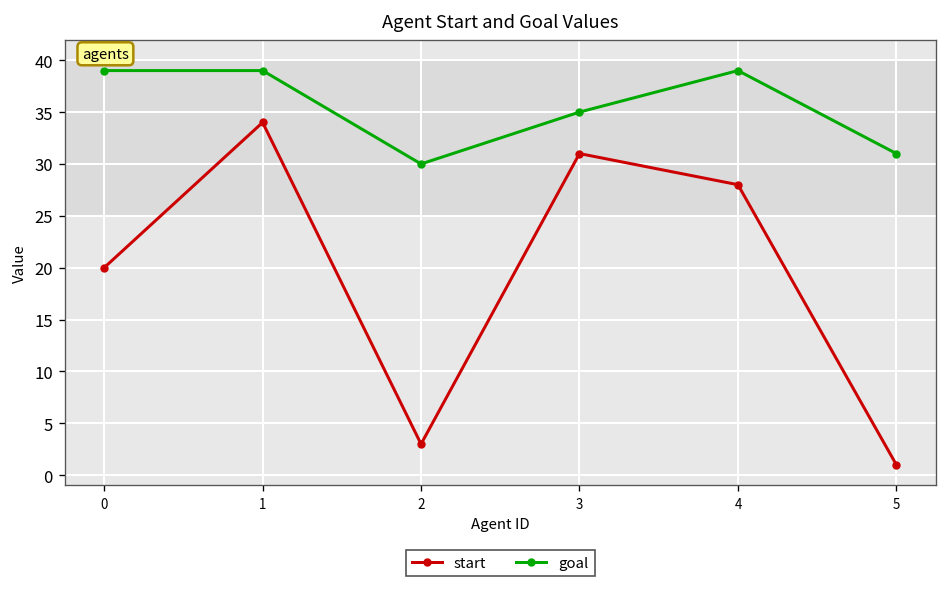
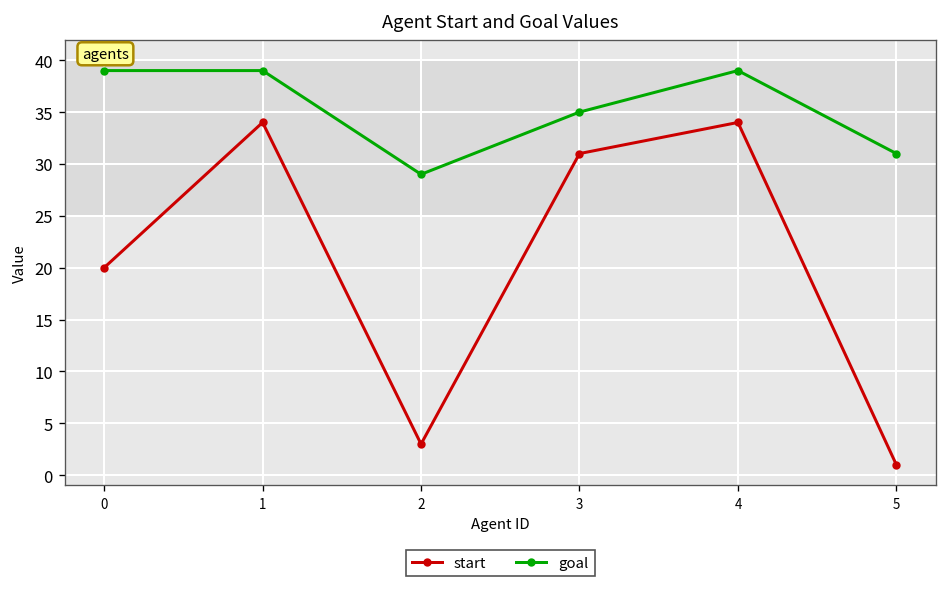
  {
    "start": {
      "0": 20,
      "1": 34,
      "2": 3,
      "3": 31,
-     "4": 28,
+     "4": 34,
      "5": 1
    },
    "goal": {
      "0": 39,
      "1": 39,
-     "2": 30,
+     "2": 29,
      "3": 35,
      "4": 39,
      "5": 31
    }
  }
